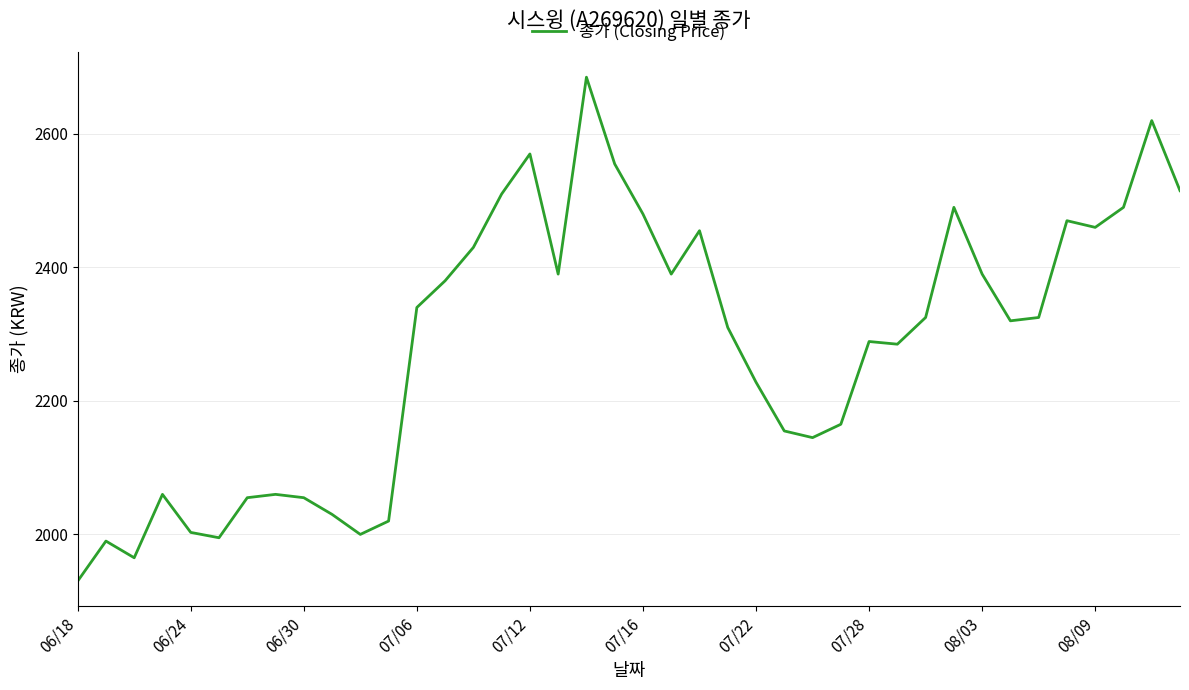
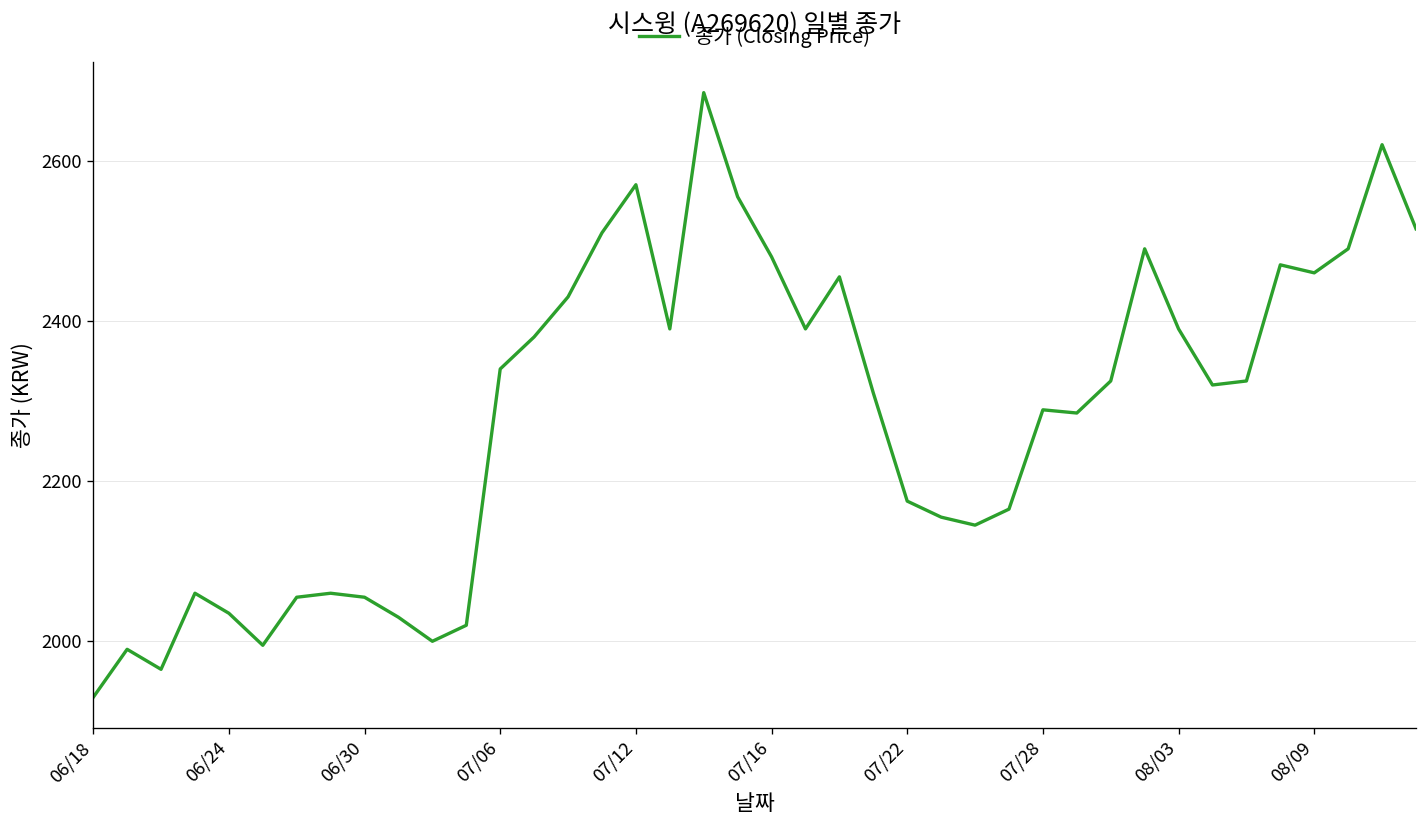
  {
    "06/18": 1930,
-   "06/24": 2000,
+   "06/24": 2040,
    "06/30": 2060,
    "07/06": 2340,
    "07/12": 2570,
    "07/16": 2480,
-   "07/22": 2230,
+   "07/22": 2180,
    "07/28": 2290,
    "08/03": 2390,
    "08/09": 2460
  }
